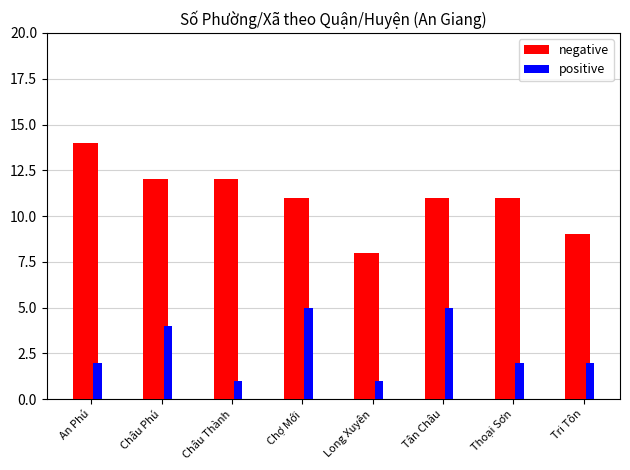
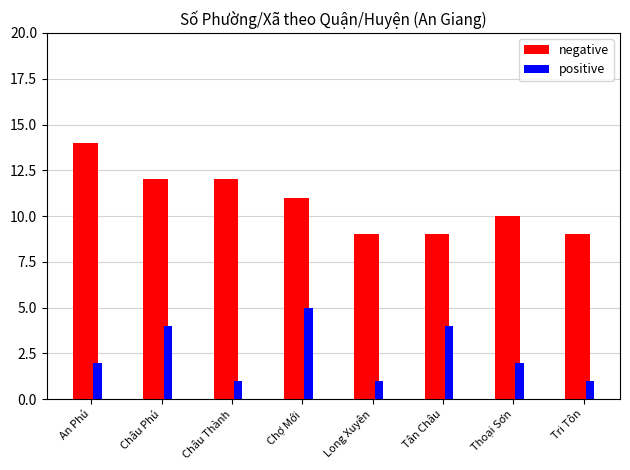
  {
    "negative": {
      "An Phú": 14,
      "Châu Phú": 12,
      "Châu Thành": 12,
      "Chợ Mới": 11,
-     "Long Xuyên": 8,
-     "Tân Châu": 11,
-     "Thoại Sơn": 11,
+     "Long Xuyên": 9,
+     "Tân Châu": 9,
+     "Thoại Sơn": 10,
      "Tri Tôn": 9
    },
    "positive": {
      "An Phú": 2,
      "Châu Phú": 4,
      "Châu Thành": 1,
      "Chợ Mới": 5,
      "Long Xuyên": 1,
-     "Tân Châu": 5,
+     "Tân Châu": 4,
      "Thoại Sơn": 2,
-     "Tri Tôn": 2
+     "Tri Tôn": 1
    }
  }
